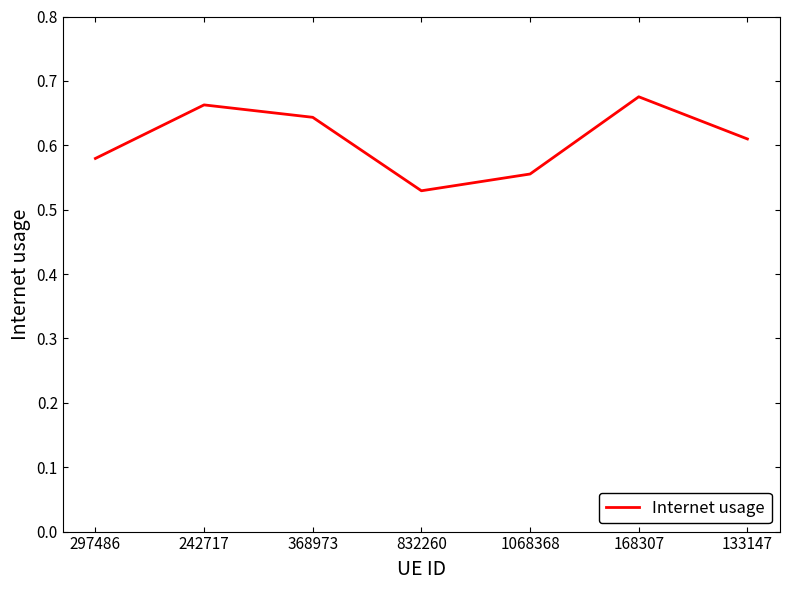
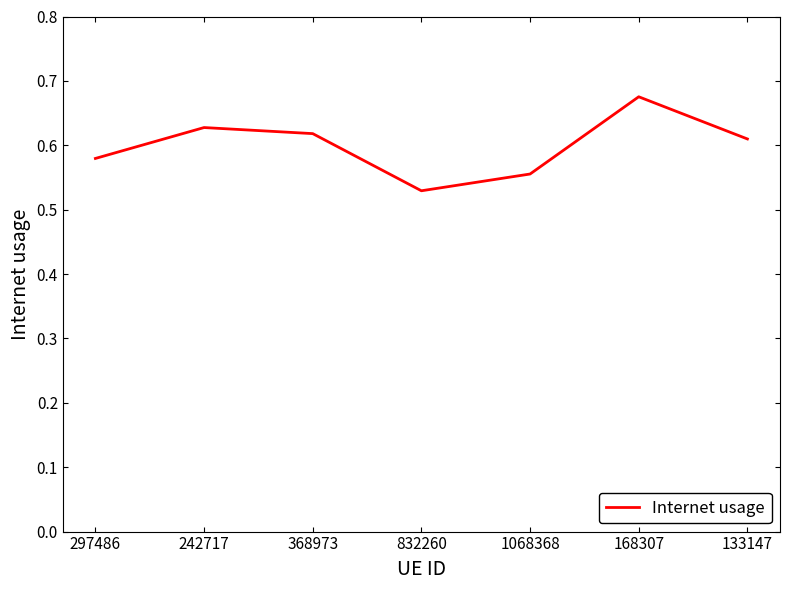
  {
    "297486": 0.58,
-   "242717": 0.66,
-   "368973": 0.64,
+   "242717": 0.63,
+   "368973": 0.62,
    "832260": 0.53,
    "1068368": 0.56,
    "168307": 0.68,
    "133147": 0.61
  }
